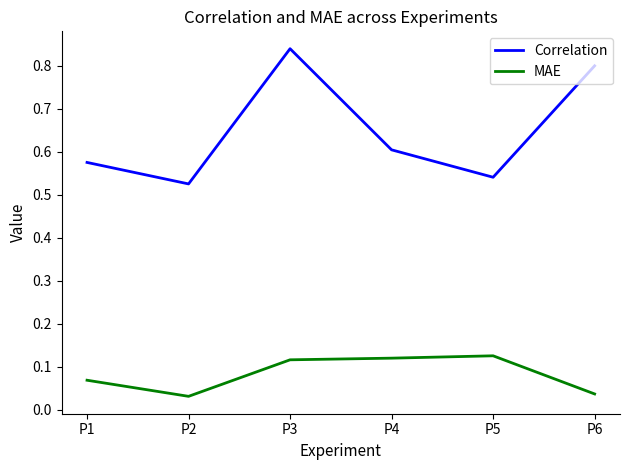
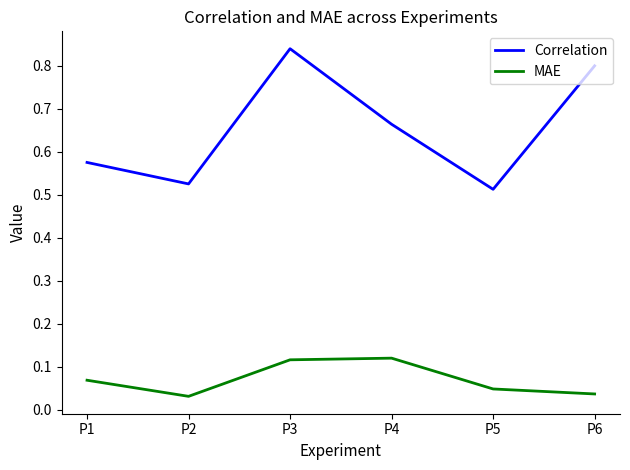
  {
    "Correlation": {
      "P1": 0.58,
      "P2": 0.53,
      "P3": 0.84,
-     "P4": 0.60,
-     "P5": 0.54
+     "P4": 0.66,
+     "P5": 0.51
    },
    "MAE": {
      "P1": 0.07,
      "P2": 0.03,
      "P3": 0.12,
      "P4": 0.12,
-     "P5": 0.13,
+     "P5": 0.05,
      "P6": 0.04
    }
  }
